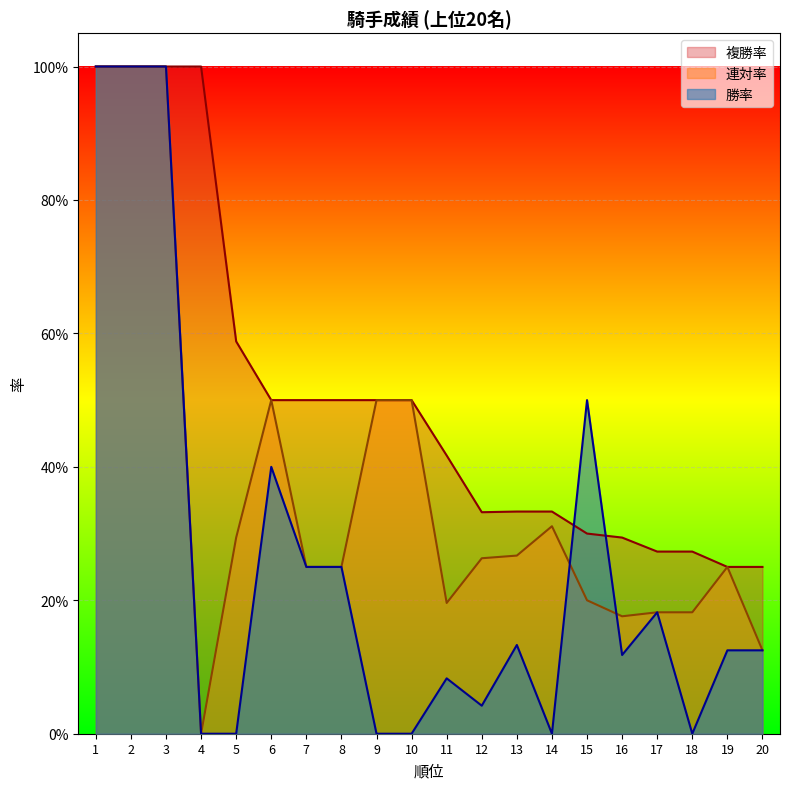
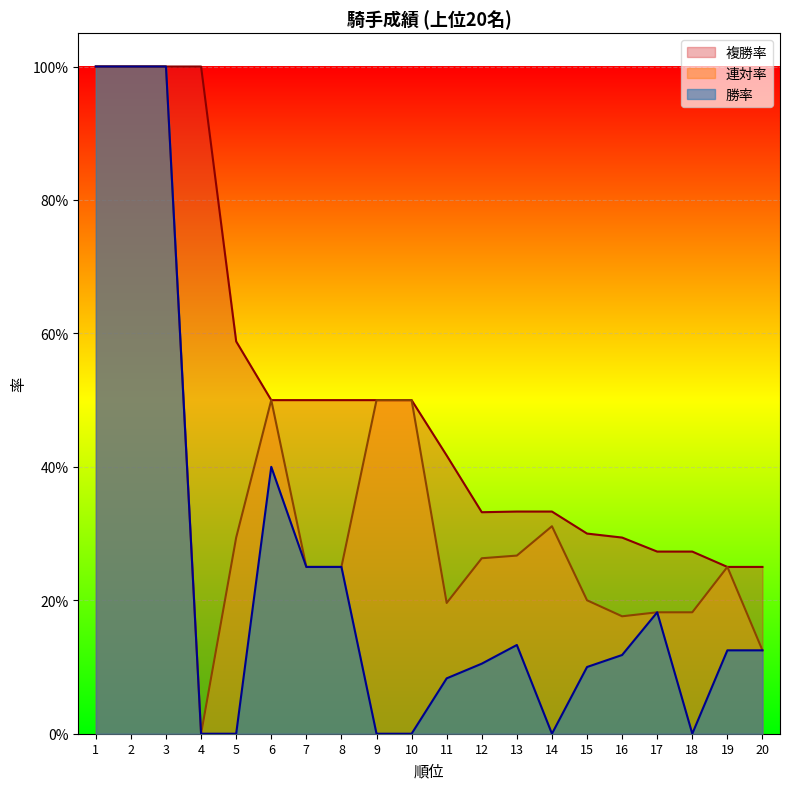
  {
    "複勝率": {
      "4": "100%",
      "5": "59%",
      "7": "50%",
      "8": "50%",
      "11": "42%",
      "12": "33%",
      "13": "33%",
      "14": "33%",
      "15": "30%",
      "16": "29%",
      "17": "27%",
      "18": "27%",
      "20": "25%"
    },
    "連対率": {
      "5": "29%",
      "11": "20%",
      "12": "26%",
      "13": "27%",
      "14": "31%",
      "15": "20%",
      "16": "18%",
      "18": "18%"
    },
    "勝率": {
      "5": "0%",
      "6": "40%",
      "9": "0%",
      "10": "0%",
      "11": "8%",
-     "12": "4%",
+     "12": "11%",
      "13": "13%",
      "14": "0%",
-     "15": "50%",
+     "15": "10%",
      "16": "12%",
      "18": "0%",
      "19": "13%"
    }
  }
